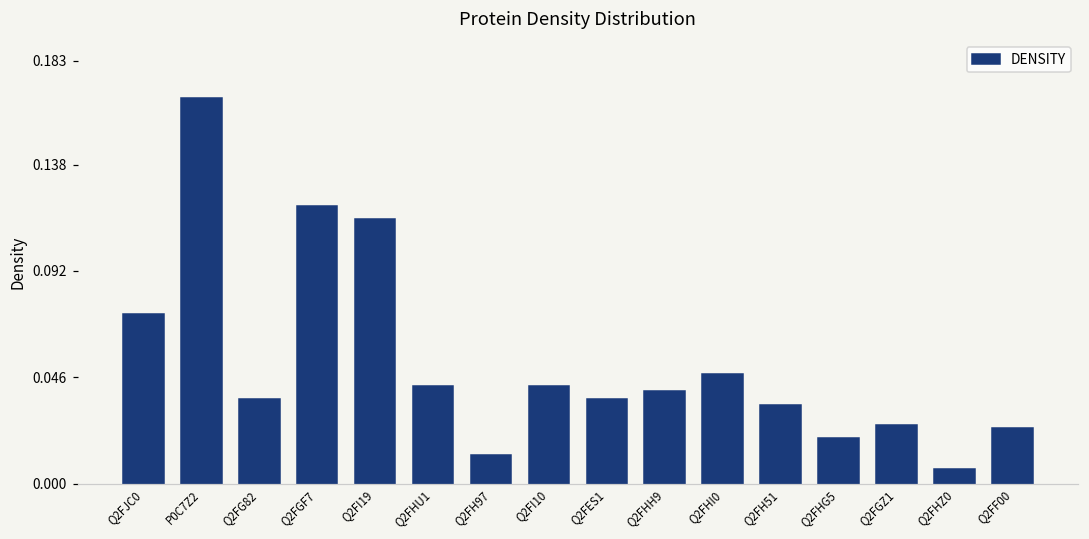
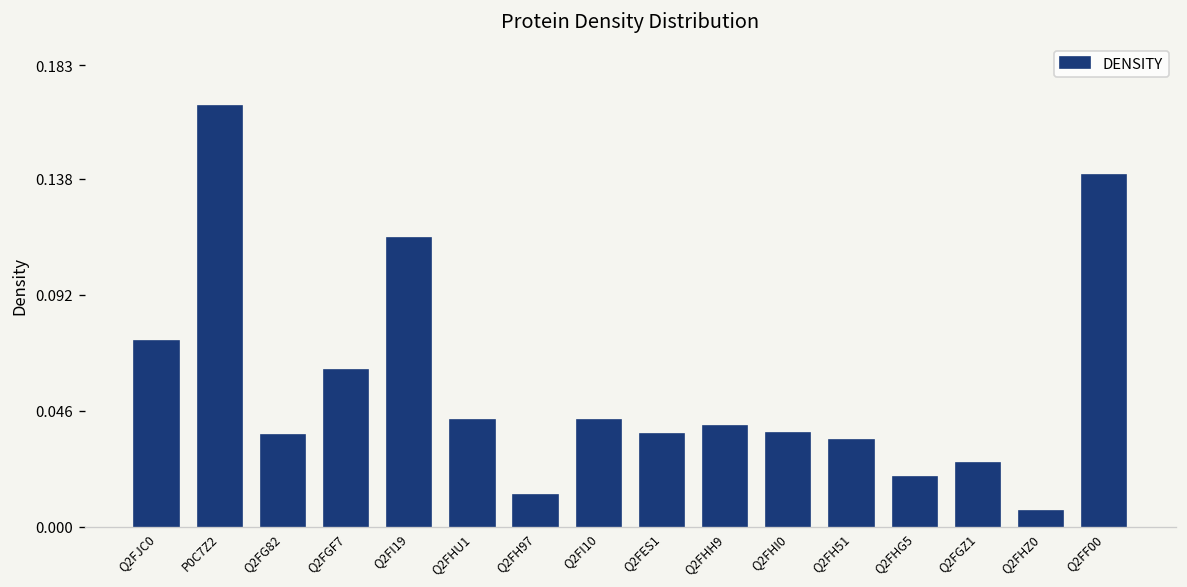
  {
    "Q2FJC0": 0.073,
    "P0C7Z2": 0.167,
    "Q2FG82": 0.036,
-   "Q2FGF7": 0.120,
+   "Q2FGF7": 0.062,
    "Q2FI19": 0.115,
    "Q2FHU1": 0.042,
    "Q2FH97": 0.013,
    "Q2FI10": 0.042,
    "Q2FES1": 0.037,
    "Q2FHH9": 0.040,
-   "Q2FHI0": 0.048,
+   "Q2FHI0": 0.037,
    "Q2FH51": 0.034,
    "Q2FHG5": 0.020,
    "Q2FGZ1": 0.025,
    "Q2FHZ0": 0.006,
-   "Q2FF00": 0.024
+   "Q2FF00": 0.140
  }
